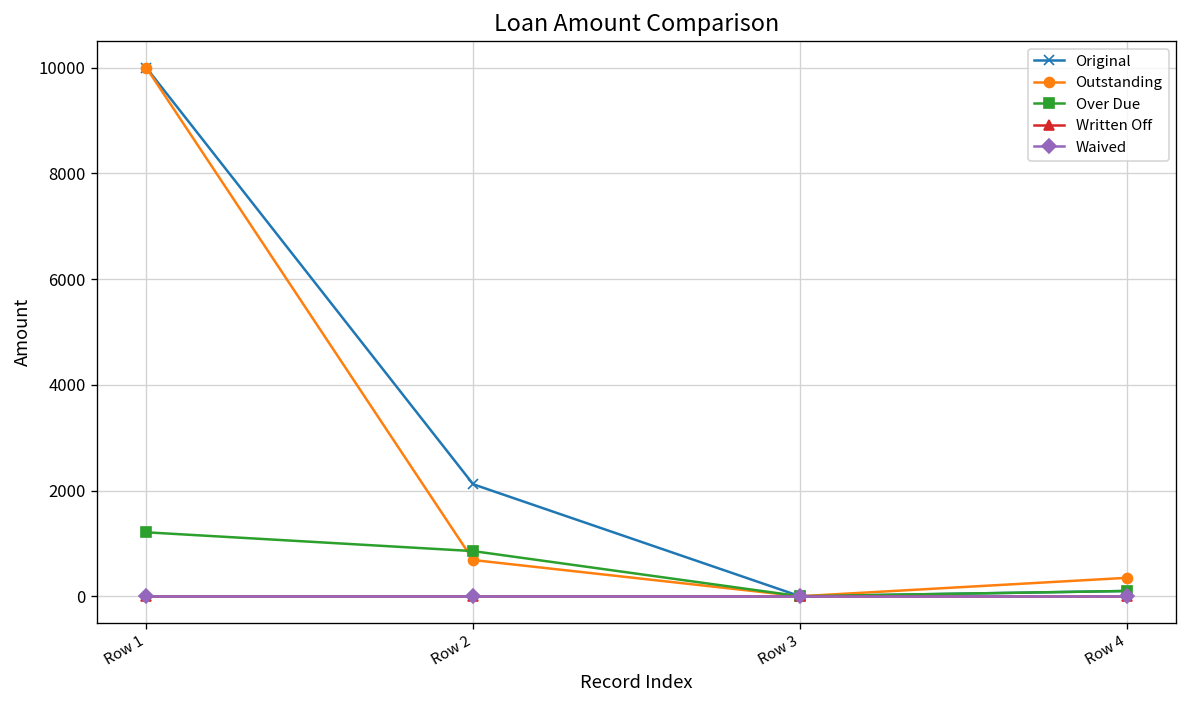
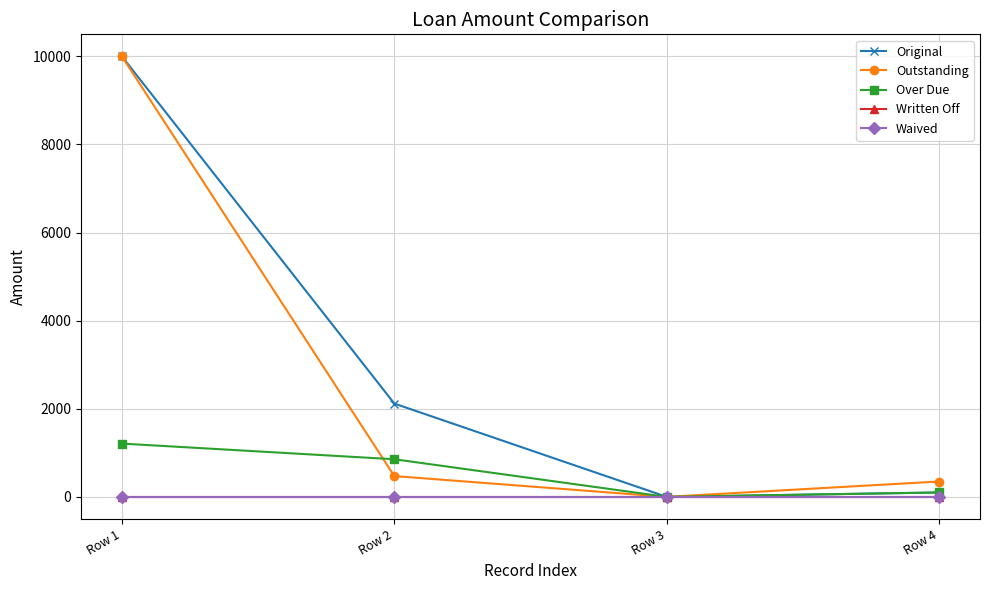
  {
    "Original": {
      "Row 2": 2100
    },
    "Outstanding": {
-     "Row 2": 700,
+     "Row 2": 500,
      "Row 4": 300
    },
    "Over Due": {
      "Row 1": 1200,
      "Row 2": 900
    },
    "Waived": {
      "Row 1": 0,
      "Row 2": 0,
      "Row 4": 0
    }
  }
